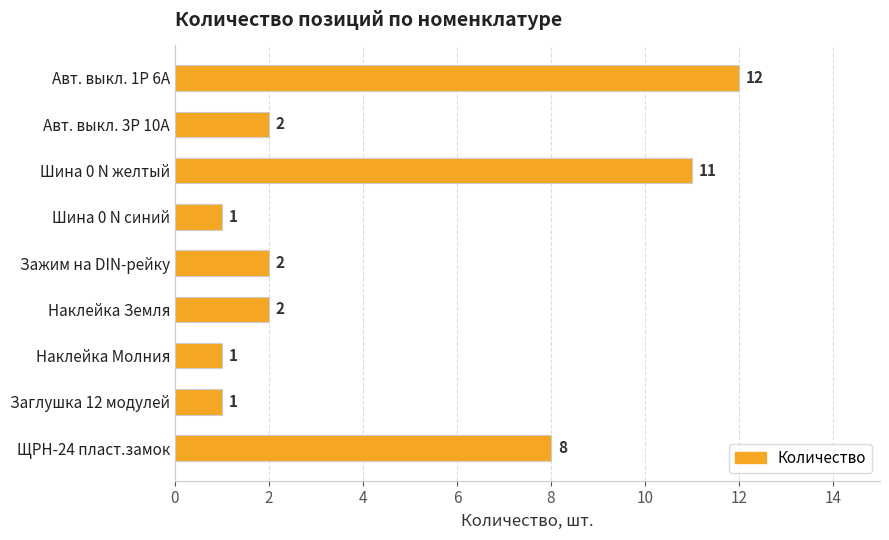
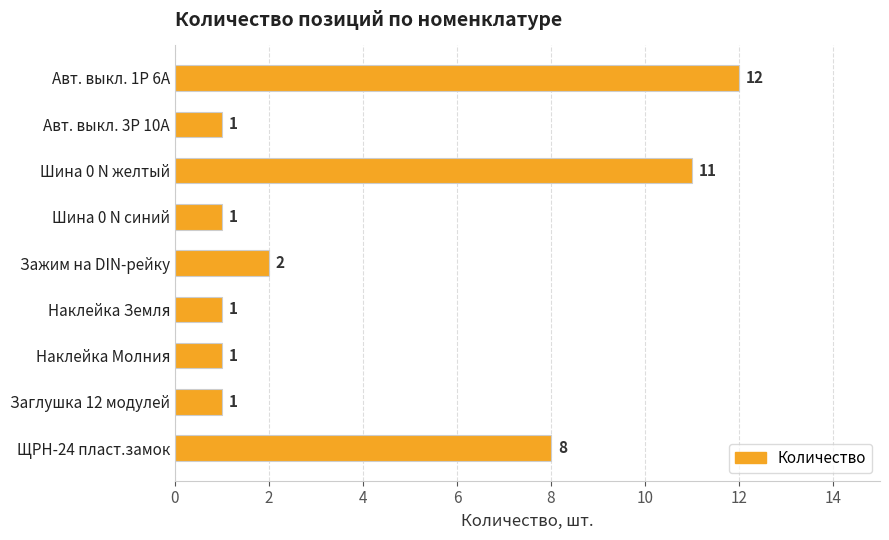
  {
    "Авт. выкл. 1P 6А": 12,
-   "Авт. выкл. 3P 10А": 2,
+   "Авт. выкл. 3P 10А": 1,
    "Шина 0 N желтый": 11,
    "Шина 0 N синий": 1,
    "Зажим на DIN-рейку": 2,
-   "Наклейка Земля": 2,
+   "Наклейка Земля": 1,
    "Наклейка Молния": 1,
    "Заглушка 12 модулей": 1,
    "ЩРН-24 пласт.замок": 8
  }
